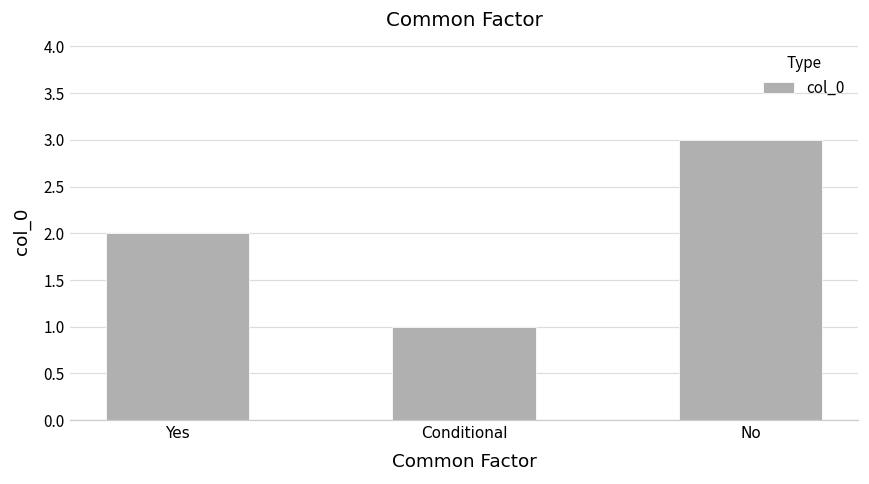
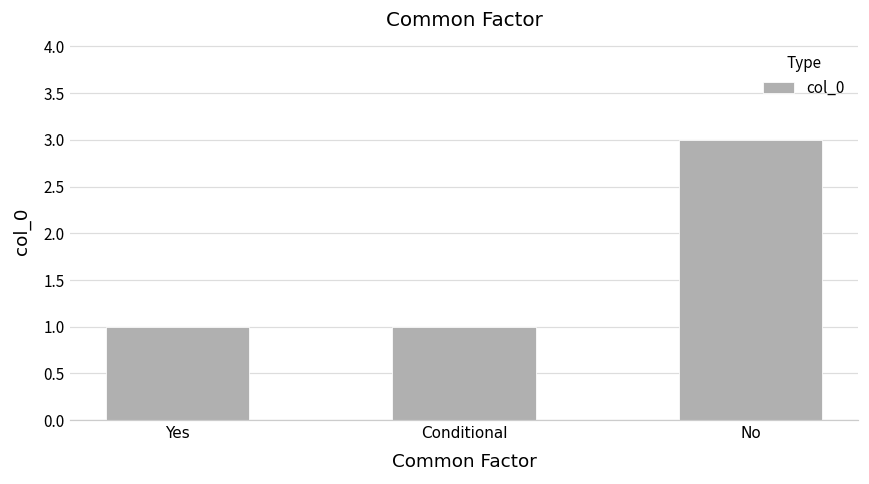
  {
-   "Yes": 2,
+   "Yes": 1,
    "Conditional": 1,
    "No": 3
  }
